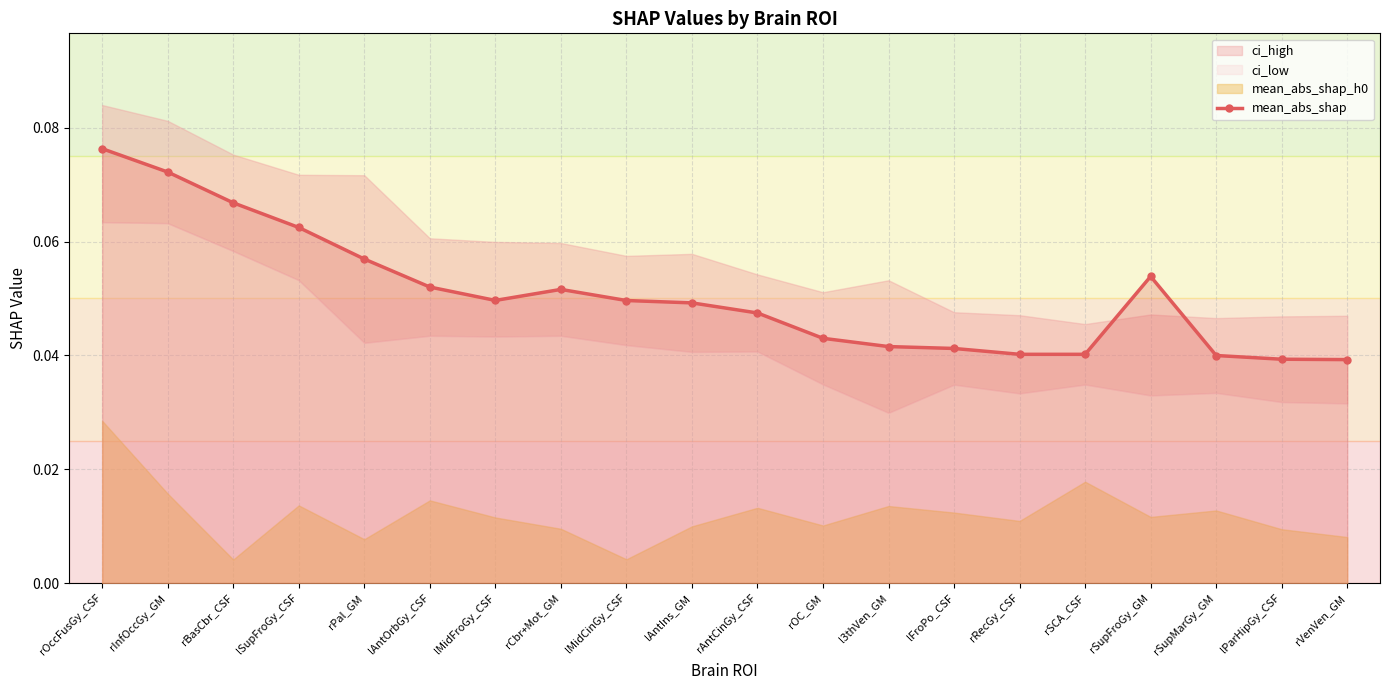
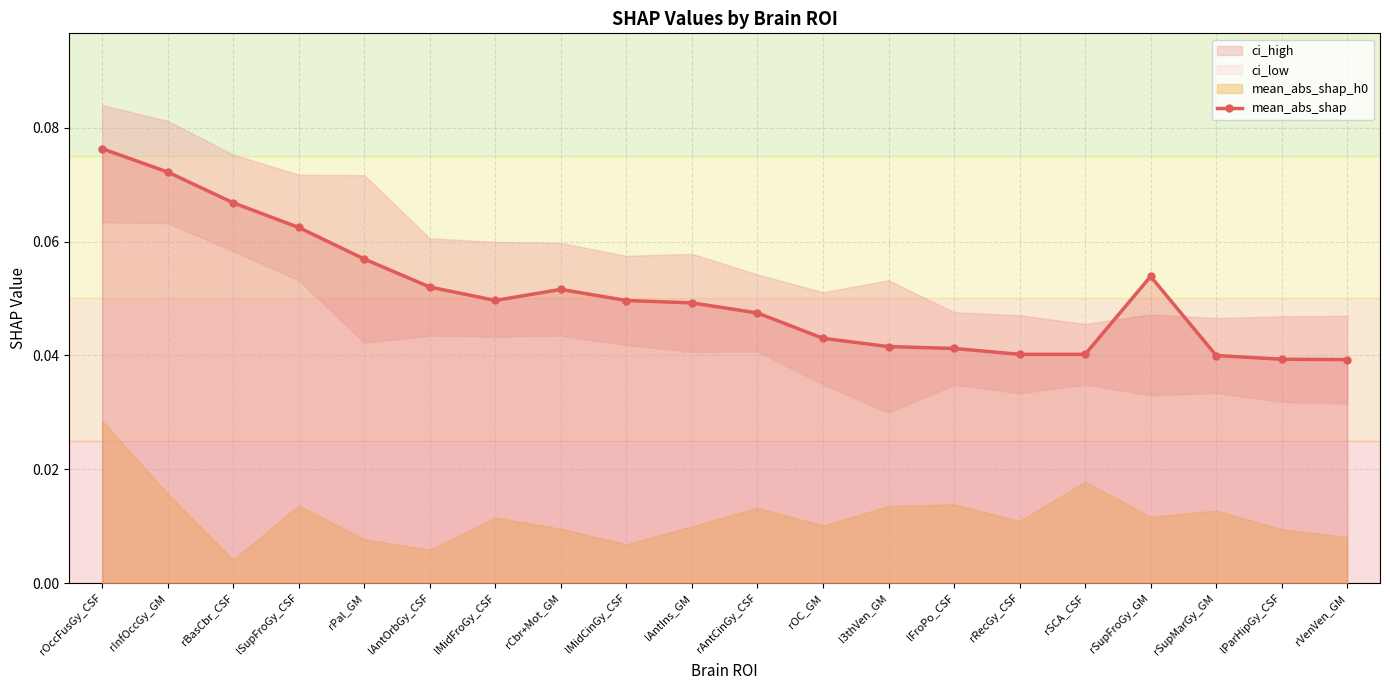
  {
    "mean_abs_shap_h0": {
      "rOccFusGy_CSF": 0.029,
      "rInfOccGy_GM": 0.016,
      "rBasCbr_CSF": 0.004,
      "lSupFroGy_CSF": 0.014,
      "rPal_GM": 0.008,
-     "lAntOrbGy_CSF": 0.015,
+     "lAntOrbGy_CSF": 0.006,
      "lMidFroGy_CSF": 0.012,
      "rCbr+Mot_GM": 0.010,
-     "lMidCinGy_CSF": 0.004,
+     "lMidCinGy_CSF": 0.007,
      "lAntIns_GM": 0.010,
      "rAntCinGy_CSF": 0.013,
      "rOC_GM": 0.010,
      "l3thVen_GM": 0.014,
-     "lFroPo_CSF": 0.012,
+     "lFroPo_CSF": 0.014,
      "rRecGy_CSF": 0.011,
      "rSCA_CSF": 0.018,
      "rSupFroGy_GM": 0.012,
      "rSupMarGy_GM": 0.013,
      "lParHipGy_CSF": 0.009,
      "rVenVen_GM": 0.008
    },
    "mean_abs_shap": {
      "rOccFusGy_CSF": 0.076,
      "rInfOccGy_GM": 0.072,
      "rBasCbr_CSF": 0.067,
      "lSupFroGy_CSF": 0.062,
      "rPal_GM": 0.057,
      "lAntOrbGy_CSF": 0.052,
      "lMidFroGy_CSF": 0.050,
      "rCbr+Mot_GM": 0.052,
      "lMidCinGy_CSF": 0.050,
      "lAntIns_GM": 0.049,
      "rAntCinGy_CSF": 0.047,
      "rOC_GM": 0.043,
      "l3thVen_GM": 0.042,
      "lFroPo_CSF": 0.041,
      "rRecGy_CSF": 0.040,
      "rSCA_CSF": 0.040,
      "rSupFroGy_GM": 0.054,
      "rSupMarGy_GM": 0.040,
      "lParHipGy_CSF": 0.039,
      "rVenVen_GM": 0.039
    }
  }
